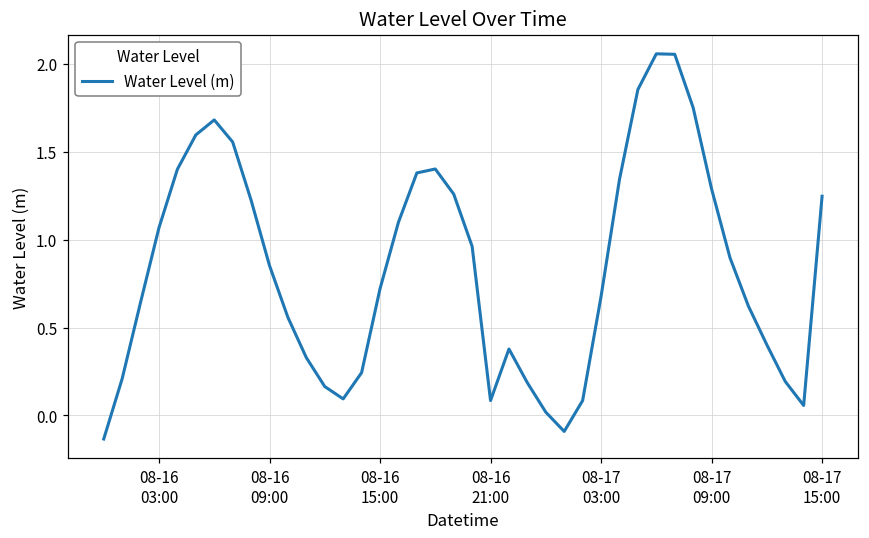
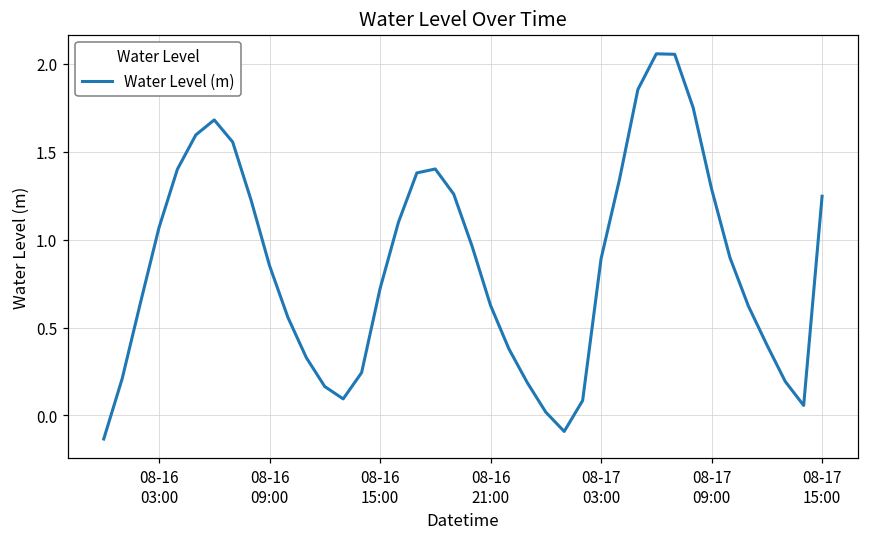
  {
    "08-16 03:00": 1.07,
    "08-16 09:00": 0.85,
    "08-16 15:00": 0.72,
-   "08-16 21:00": 0.08,
-   "08-17 03:00": 0.68,
+   "08-16 21:00": 0.63,
+   "08-17 03:00": 0.89,
    "08-17 09:00": 1.29,
    "08-17 15:00": 1.25
  }
